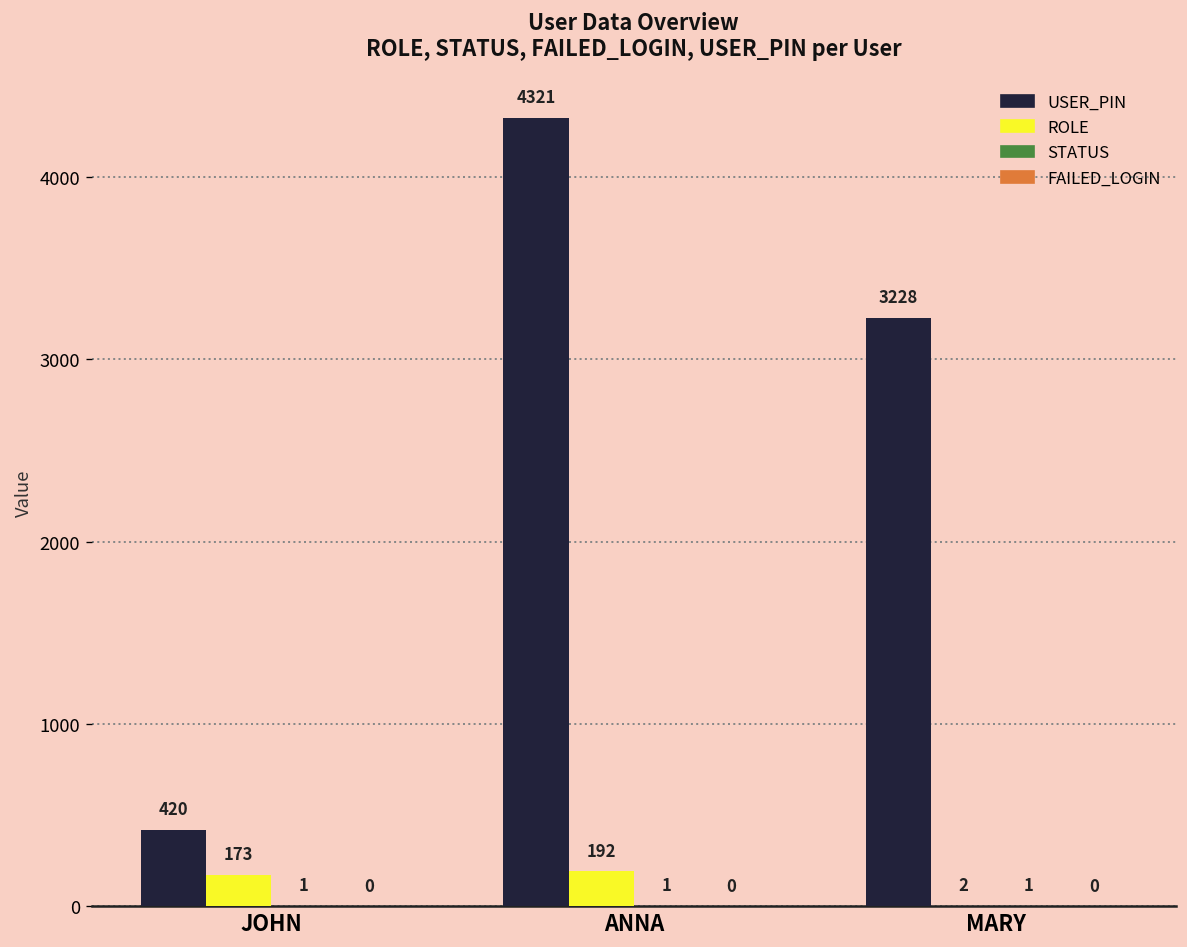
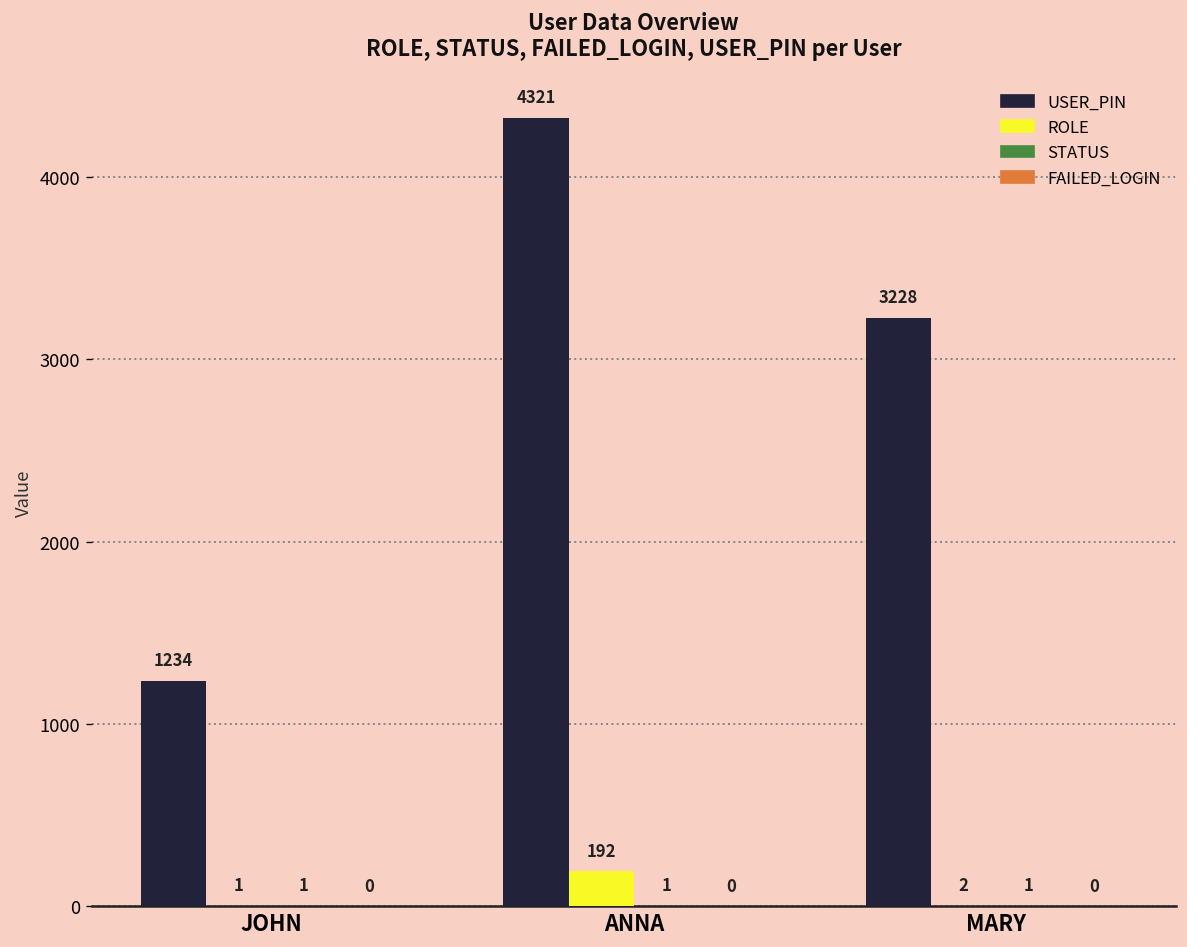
  {
    "USER_PIN": {
-     "JOHN": 420,
+     "JOHN": 1234,
      "ANNA": 4321,
      "MARY": 3228
    },
    "ROLE": {
-     "JOHN": 173,
+     "JOHN": 1,
      "ANNA": 192,
      "MARY": 2
    },
    "STATUS": {
      "JOHN": 1,
      "ANNA": 1,
      "MARY": 1
    },
    "FAILED_LOGIN": {
      "JOHN": 0,
      "ANNA": 0,
      "MARY": 0
    }
  }
